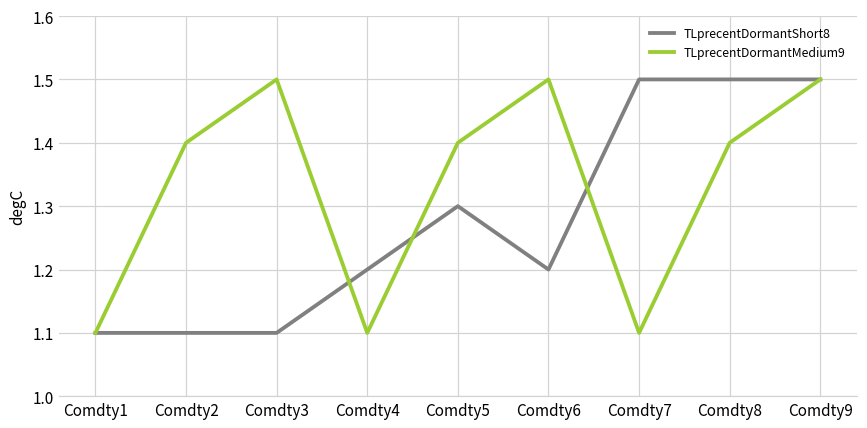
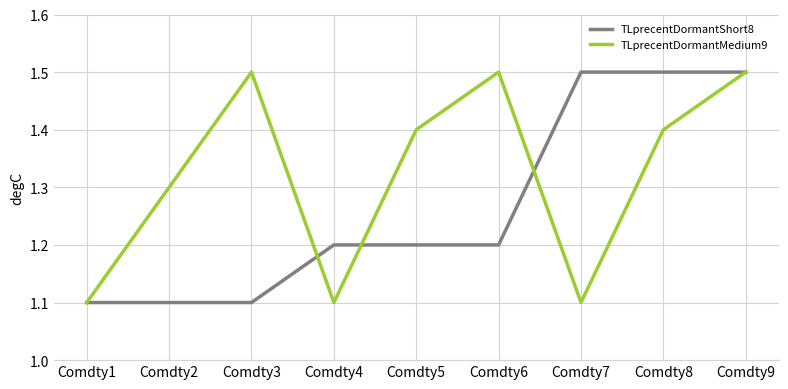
  {
    "TLprecentDormantShort8": {
      "Comdty2": 1.1,
      "Comdty3": 1.1,
      "Comdty4": 1.2,
-     "Comdty5": 1.3,
+     "Comdty5": 1.2,
      "Comdty6": 1.2,
      "Comdty7": 1.5,
      "Comdty8": 1.5
    },
    "TLprecentDormantMedium9": {
-     "Comdty2": 1.4,
+     "Comdty2": 1.3,
      "Comdty3": 1.5,
      "Comdty4": 1.1,
      "Comdty5": 1.4,
      "Comdty6": 1.5,
      "Comdty7": 1.1,
      "Comdty8": 1.4
    }
  }
